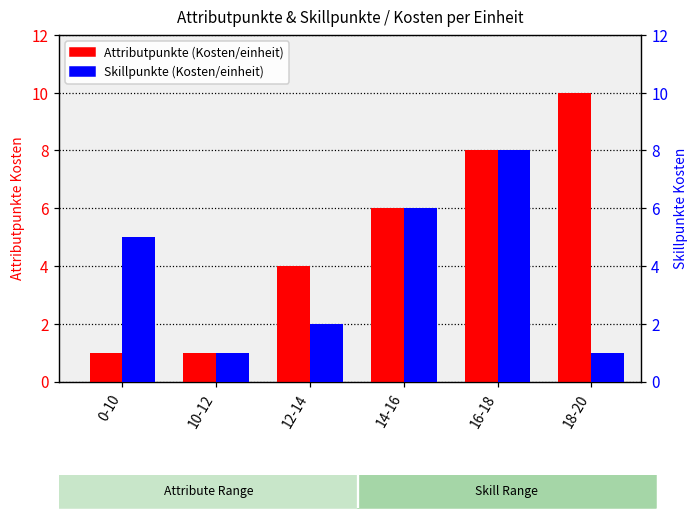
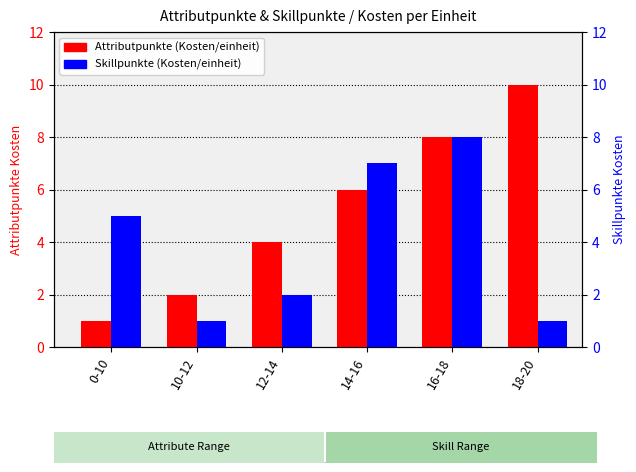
  {
    "Attributpunkte (Kosten/einheit)": {
      "0-10": 1,
-     "10-12": 1,
+     "10-12": 2,
      "12-14": 4,
      "14-16": 6,
      "16-18": 8,
      "18-20": 10
    },
    "Skillpunkte (Kosten/einheit)": {
      "0-10": 5,
      "10-12": 1,
      "12-14": 2,
-     "14-16": 6,
+     "14-16": 7,
      "16-18": 8,
      "18-20": 1
    }
  }
